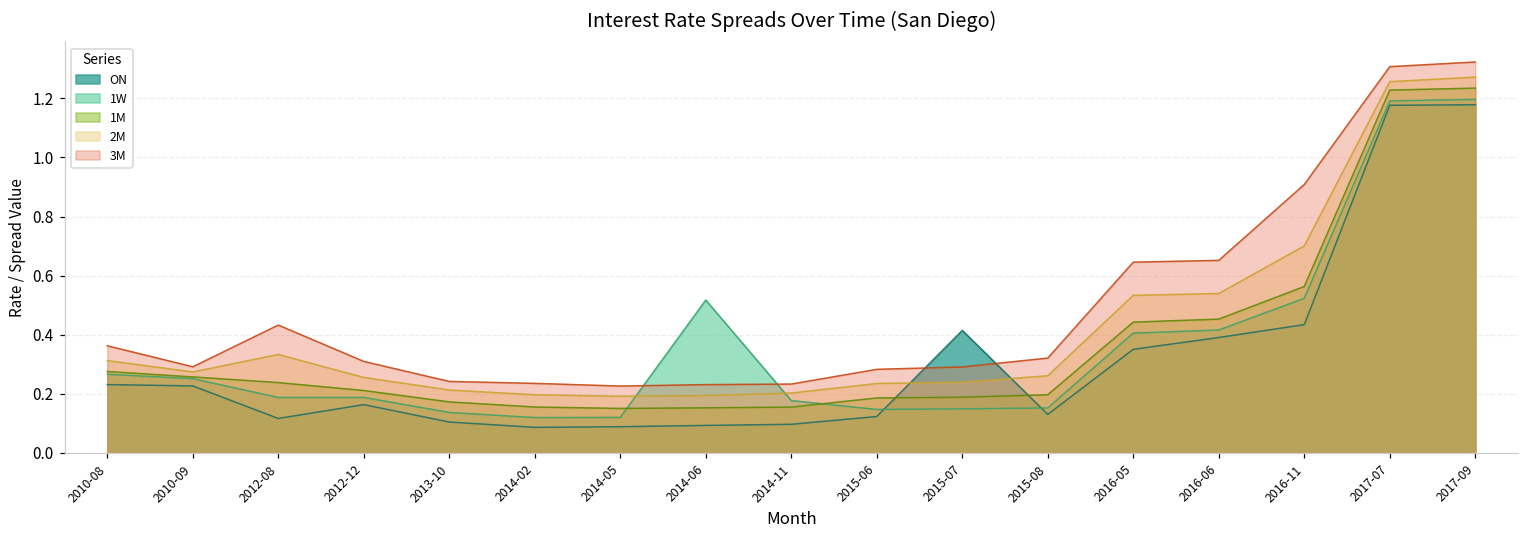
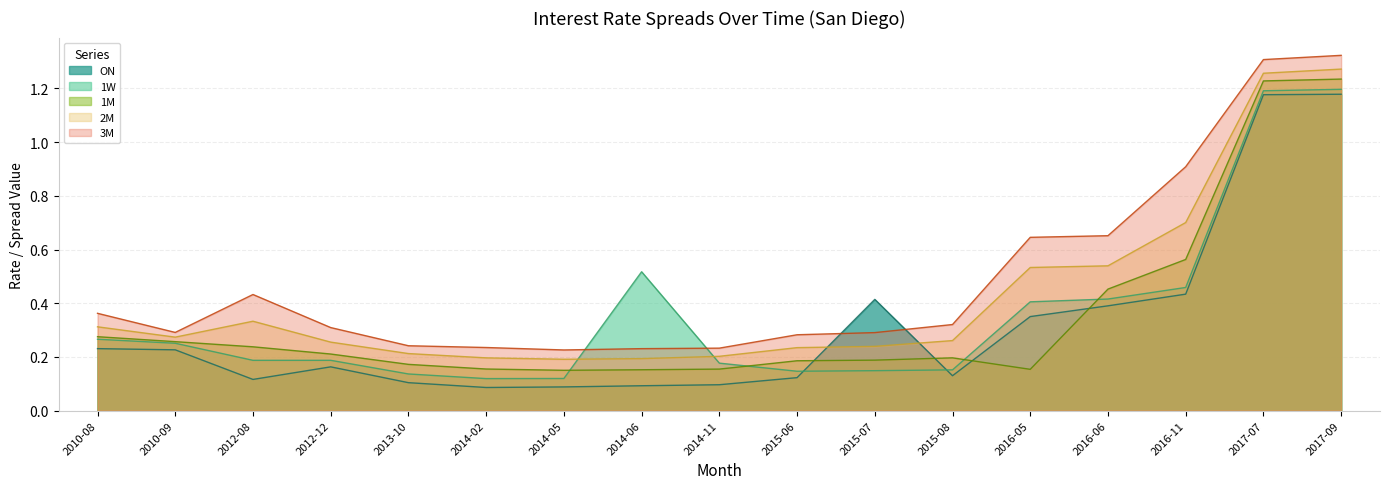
  {
    "ON": {
      "2010-08": 0.23,
      "2010-09": 0.23,
      "2012-08": 0.12,
      "2012-12": 0.16,
      "2013-10": 0.10,
      "2014-02": 0.09,
      "2014-05": 0.09,
      "2014-06": 0.09,
      "2014-11": 0.10,
      "2015-06": 0.12,
      "2015-07": 0.41,
      "2015-08": 0.13,
      "2016-05": 0.35,
      "2016-06": 0.39,
      "2016-11": 0.43,
      "2017-07": 1.18,
      "2017-09": 1.18
    },
    "1W": {
      "2012-08": 0.19,
      "2012-12": 0.19,
      "2013-10": 0.14,
      "2014-02": 0.12,
      "2014-05": 0.12,
      "2014-06": 0.52,
      "2014-11": 0.18,
      "2015-06": 0.15,
      "2015-07": 0.15,
      "2015-08": 0.15,
      "2016-05": 0.41,
      "2016-06": 0.42,
-     "2016-11": 0.52,
+     "2016-11": 0.46,
      "2017-07": 1.19,
      "2017-09": 1.20
    },
    "1M": {
      "2012-08": 0.24,
      "2012-12": 0.21,
      "2013-10": 0.17,
      "2014-02": 0.16,
      "2014-05": 0.15,
      "2014-06": 0.15,
      "2014-11": 0.15,
      "2015-06": 0.19,
      "2015-07": 0.19,
      "2015-08": 0.20,
-     "2016-05": 0.44,
+     "2016-05": 0.15,
      "2016-06": 0.45,
      "2016-11": 0.56,
      "2017-07": 1.23,
      "2017-09": 1.23
    }
  }
